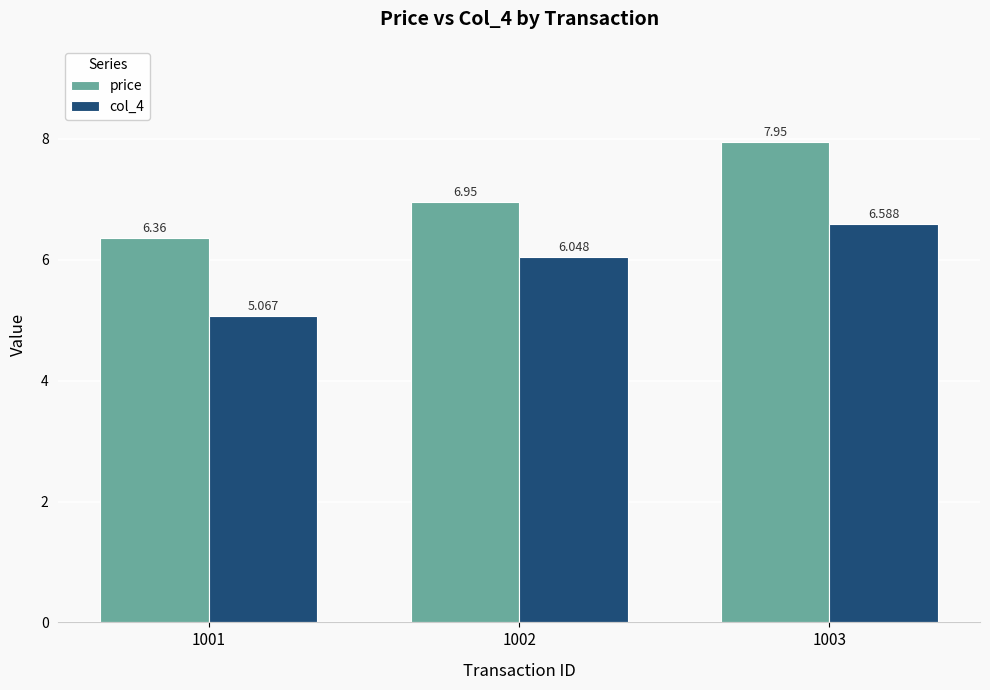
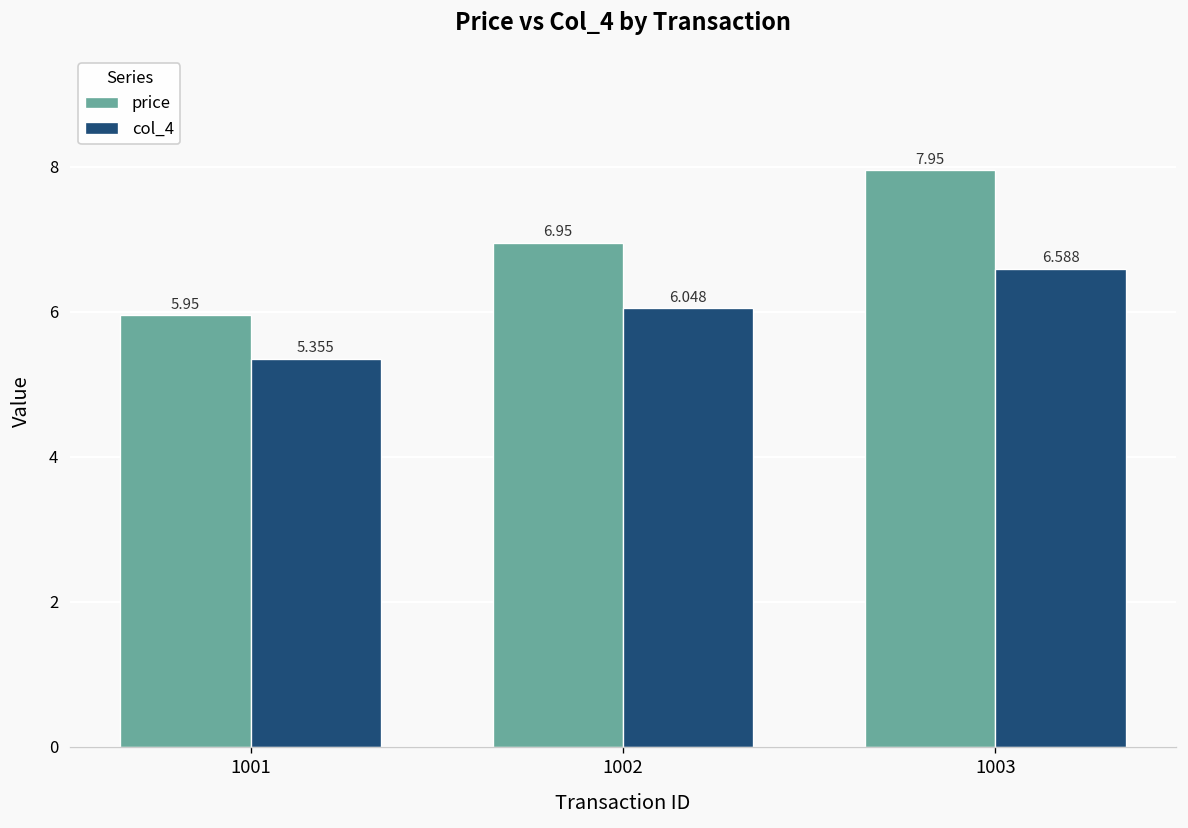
  {
    "price": {
-     "1001": 6.36,
+     "1001": 5.95,
      "1002": 6.95,
      "1003": 7.95
    },
    "col_4": {
-     "1001": 5.067,
+     "1001": 5.355,
      "1002": 6.048,
      "1003": 6.588
    }
  }
